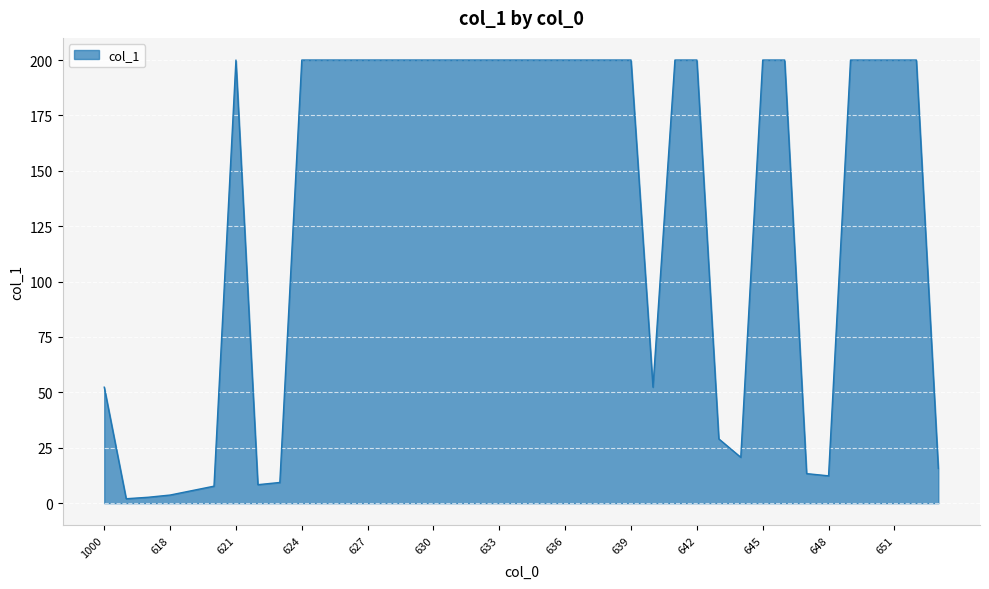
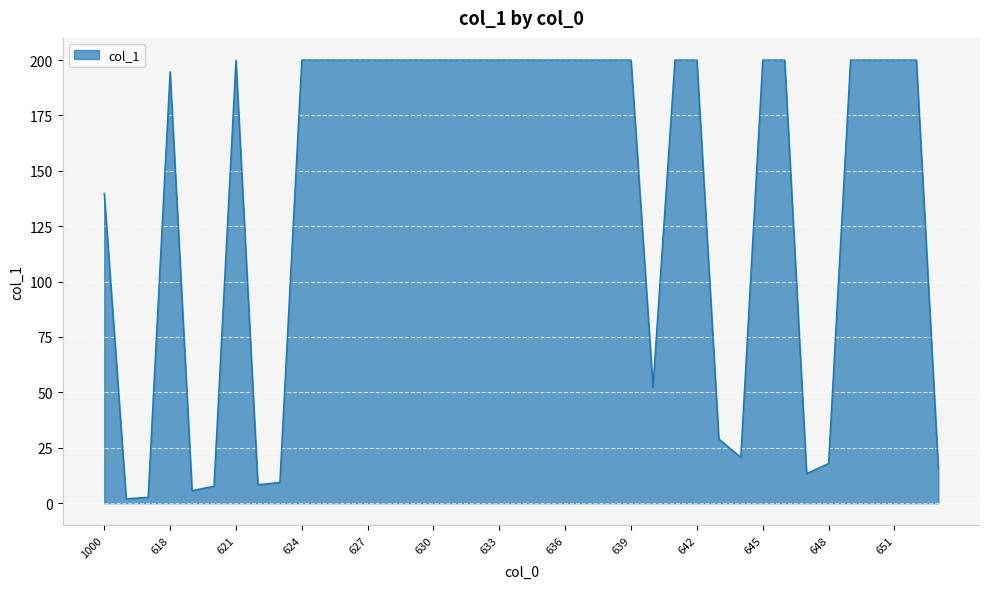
  {
-   "1000": 52,
-   "618": 4,
+   "1000": 140,
+   "618": 195,
    "621": 200,
    "624": 200,
    "627": 200,
    "630": 200,
    "633": 200,
    "636": 200,
    "639": 200,
    "642": 200,
    "645": 200,
-   "648": 12,
+   "648": 18,
    "651": 200
  }
